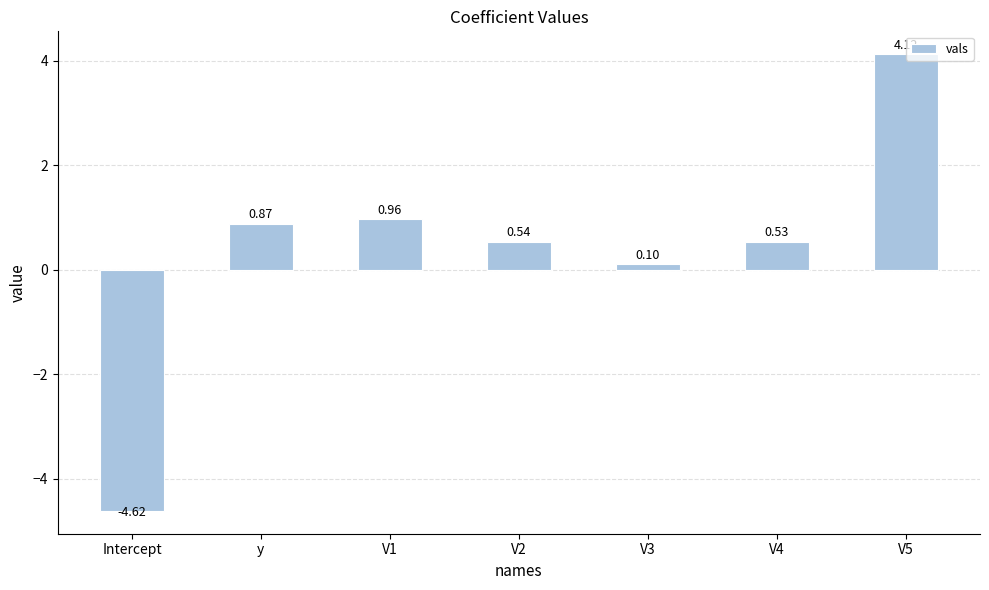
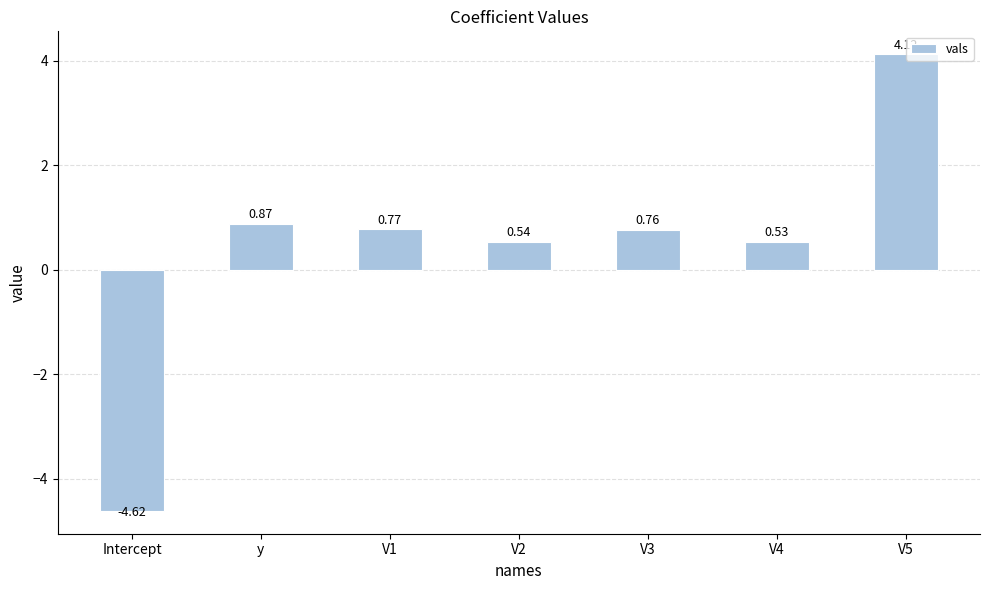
  {
    "Intercept": -4.62,
    "y": 0.87,
-   "V1": 0.96,
+   "V1": 0.77,
    "V2": 0.54,
-   "V3": 0.10,
+   "V3": 0.76,
    "V4": 0.53
  }
